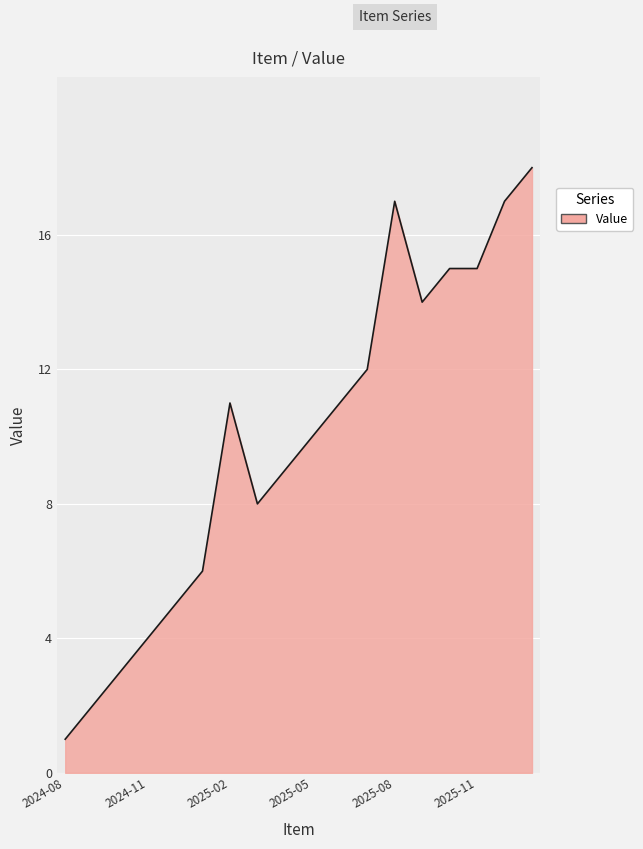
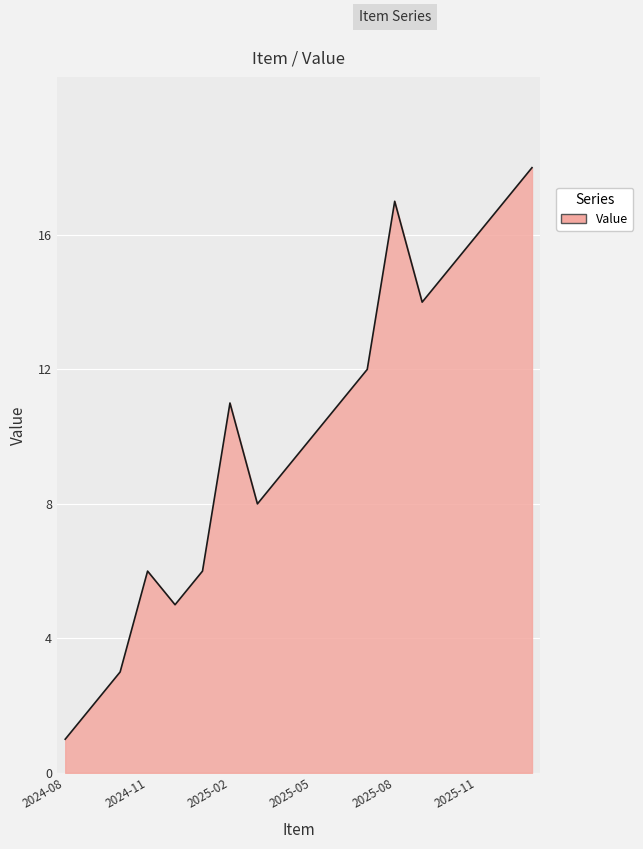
  {
    "2024-08": 1,
-   "2024-11": 4,
+   "2024-11": 6,
    "2025-02": 11,
    "2025-05": 10,
    "2025-08": 17,
-   "2025-11": 15
+   "2025-11": 16
  }
